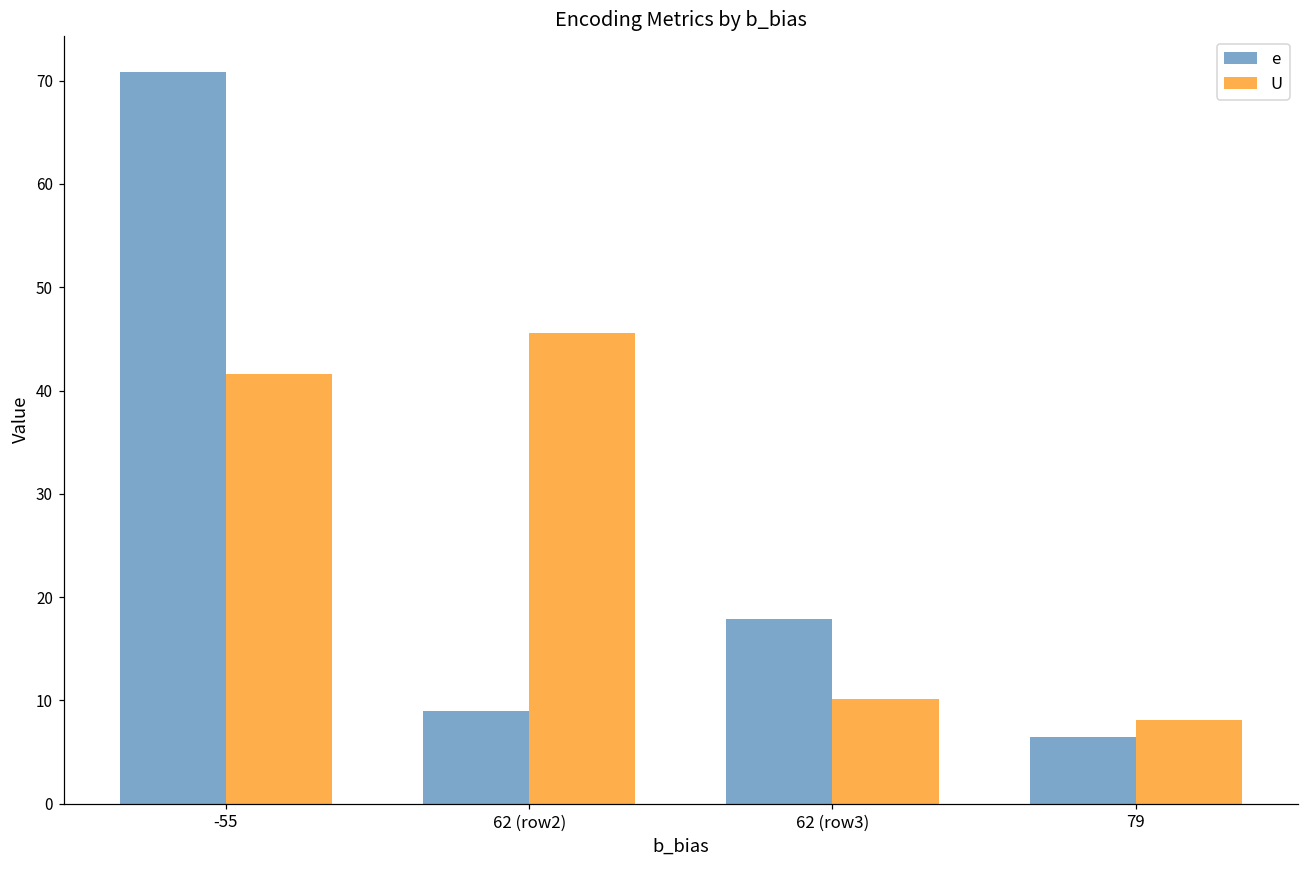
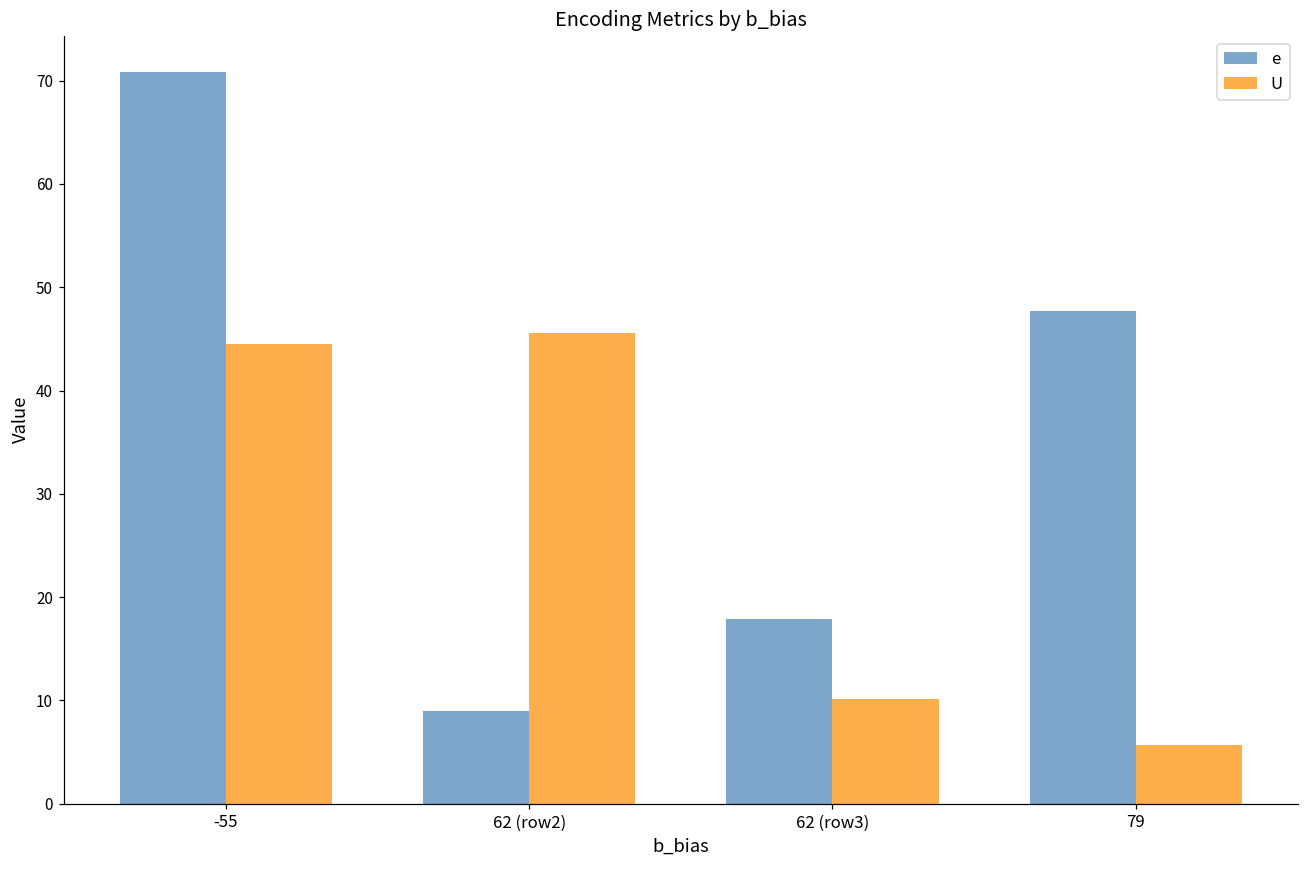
  {
    "e": {
      "-55": 71,
      "62 (row2)": 9,
      "62 (row3)": 18,
-     "79": 6
+     "79": 48
    },
    "U": {
-     "-55": 42,
+     "-55": 45,
      "62 (row2)": 46,
      "62 (row3)": 10,
-     "79": 8
+     "79": 6
    }
  }
